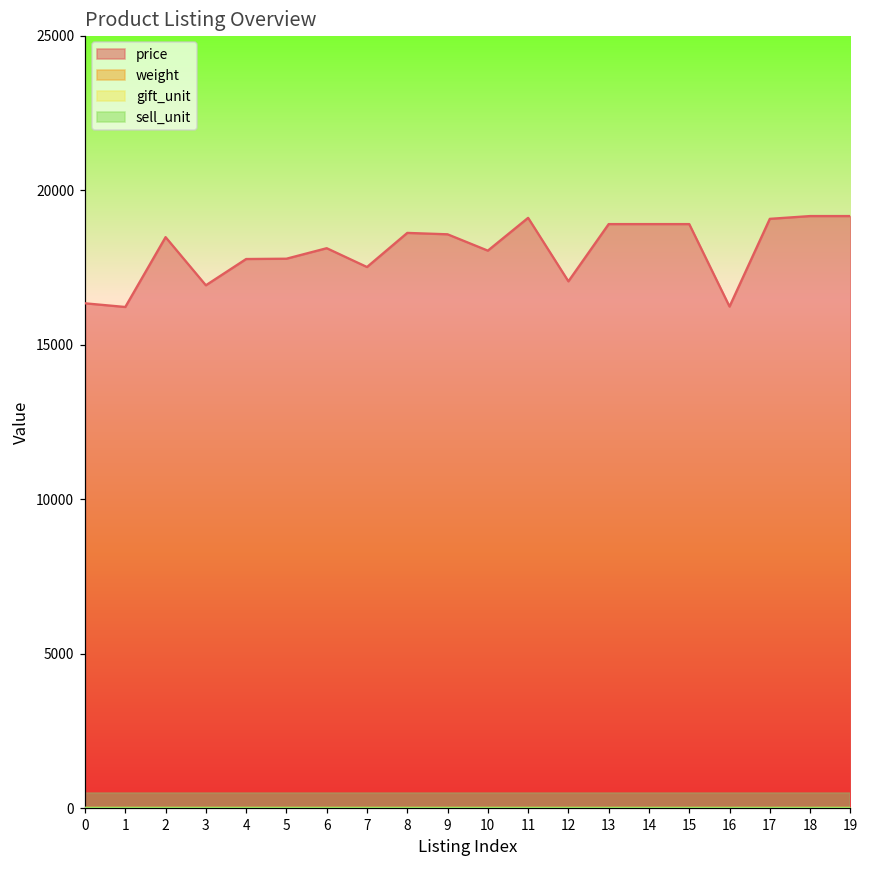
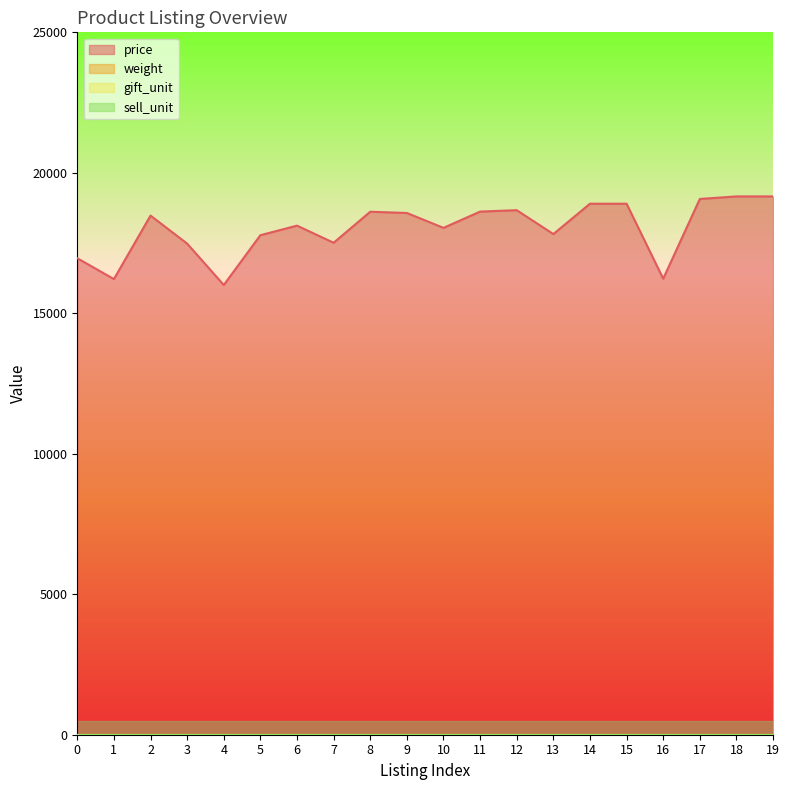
  {
    "price": {
-     "0": 16300,
+     "0": 17000,
      "1": 16200,
      "2": 18500,
-     "3": 16900,
-     "4": 17800,
+     "3": 17500,
+     "4": 16000,
      "5": 17800,
      "6": 18100,
      "7": 17500,
      "8": 18600,
      "9": 18600,
      "10": 18000,
-     "11": 19100,
-     "12": 17000,
-     "13": 18900,
+     "11": 18600,
+     "12": 18700,
+     "13": 17800,
      "14": 18900,
      "15": 18900,
      "16": 16200,
      "17": 19100,
      "18": 19200,
      "19": 19200
    }
  }
